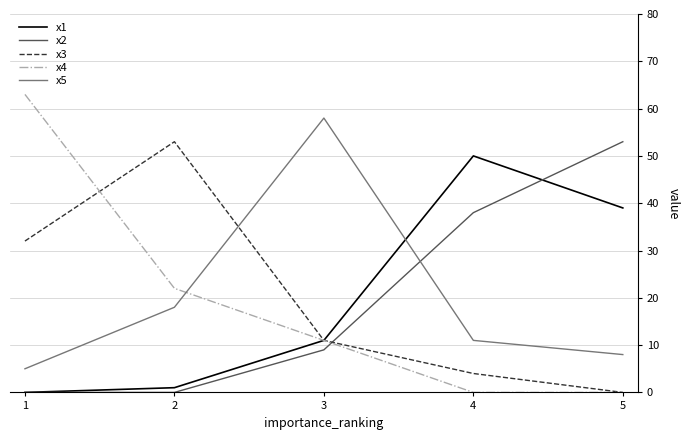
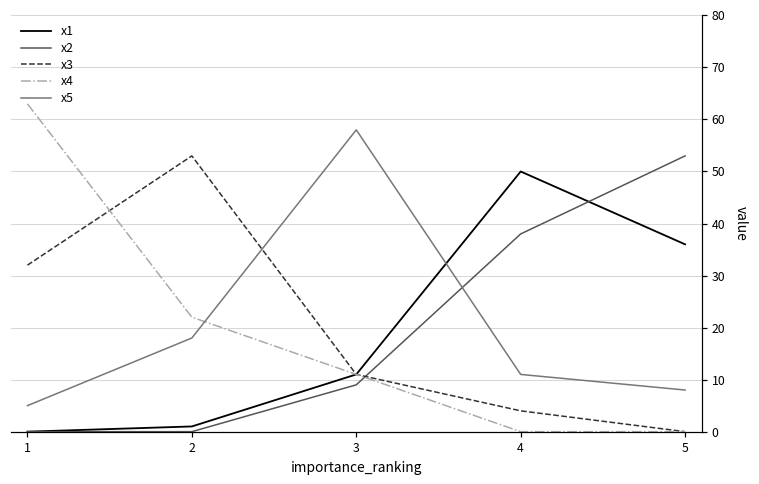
  {
    "x1": {
      "2": 1,
      "4": 50,
-     "5": 39
+     "5": 36
    },
    "x4": {
      "1": 63,
      "2": 22,
      "4": 0
    }
  }
